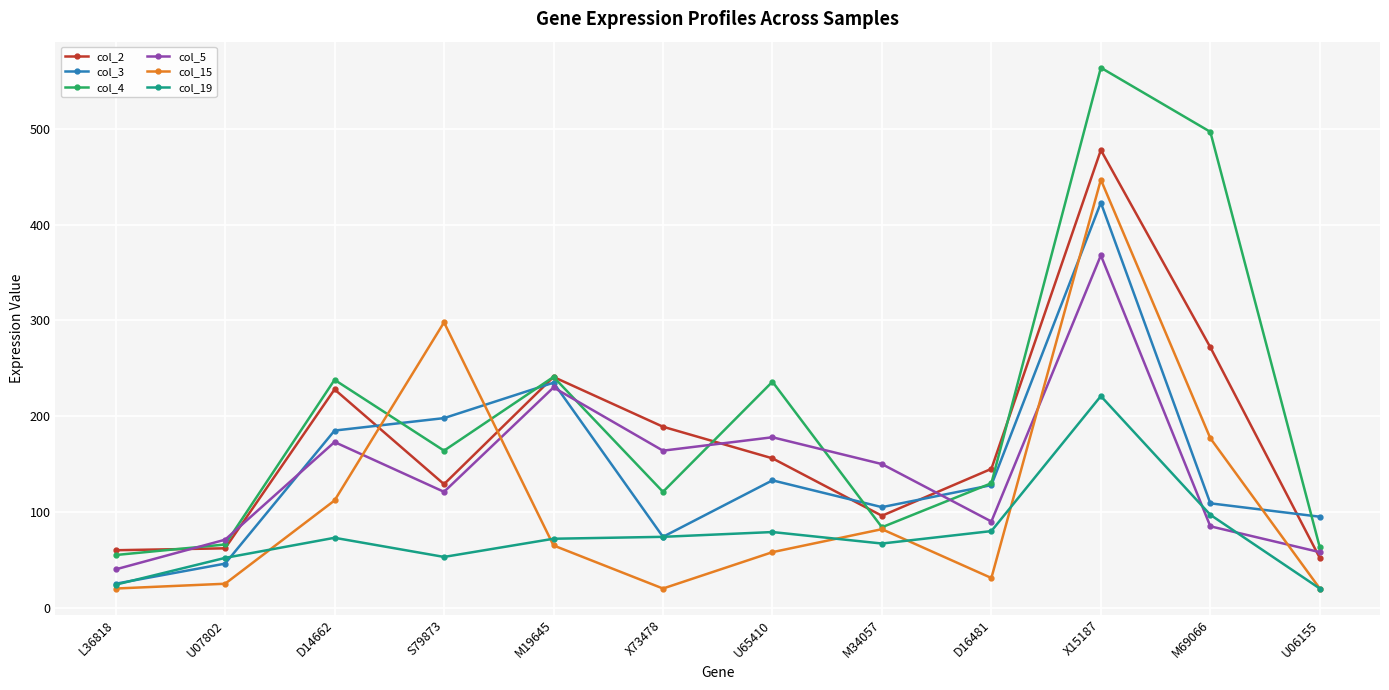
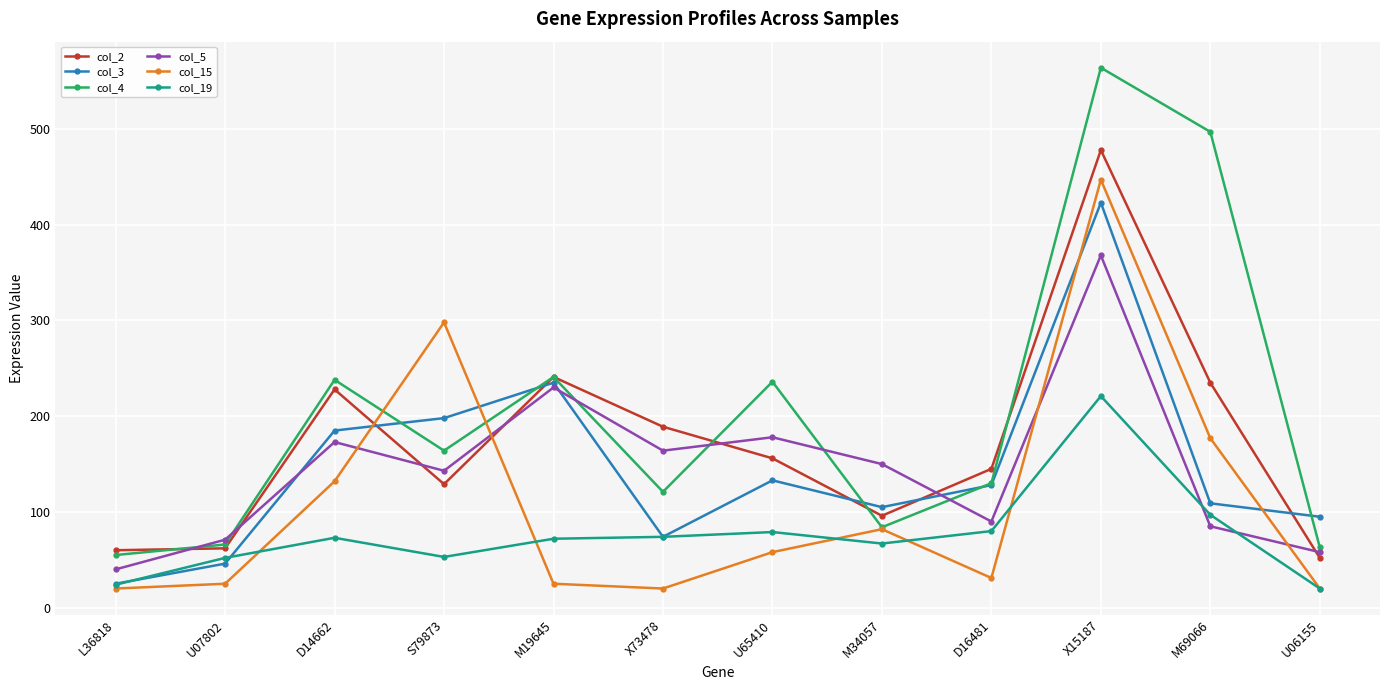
  {
    "col_2": {
      "L36818": 60,
      "U07802": 60,
      "D14662": 230,
      "S79873": 130,
      "X73478": 190,
      "U65410": 160,
      "M34057": 100,
      "D16481": 150,
      "X15187": 480,
-     "M69066": 270,
+     "M69066": 240,
      "U06155": 50
    },
    "col_3": {
      "U07802": 50,
      "D14662": 190,
      "S79873": 200,
      "M19645": 240,
      "U65410": 130,
      "M34057": 110,
      "X15187": 420,
      "M69066": 110,
      "U06155": 100
    },
    "col_5": {
      "L36818": 40,
      "U07802": 70,
      "D14662": 170,
-     "S79873": 120,
+     "S79873": 140,
      "M19645": 230,
      "X73478": 160,
      "U65410": 180,
      "M34057": 150,
      "D16481": 90,
      "X15187": 370,
      "M69066": 90,
      "U06155": 60
    },
    "col_15": {
      "L36818": 20,
      "U07802": 30,
-     "D14662": 110,
+     "D14662": 130,
      "S79873": 300,
-     "M19645": 70,
+     "M19645": 30,
      "X73478": 20,
      "U65410": 60,
      "D16481": 30,
      "X15187": 450,
      "M69066": 180
    }
  }
